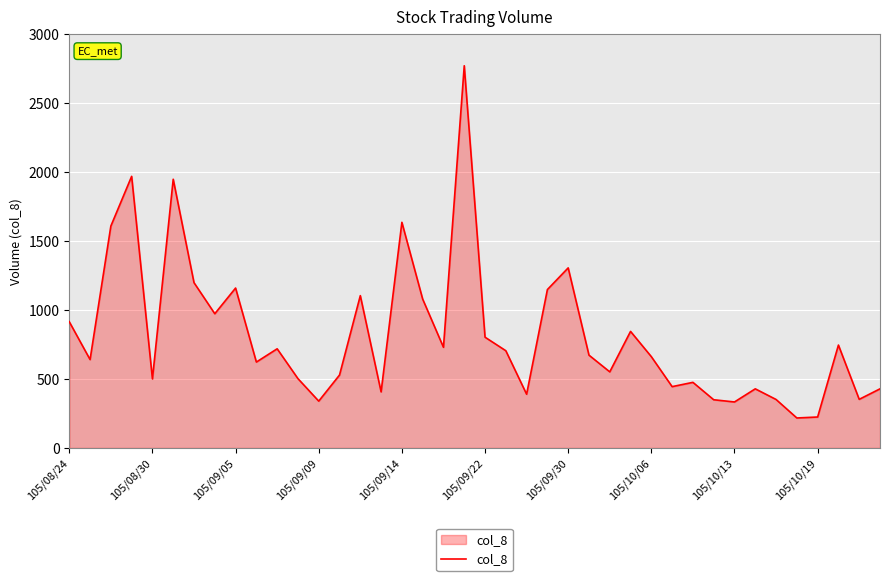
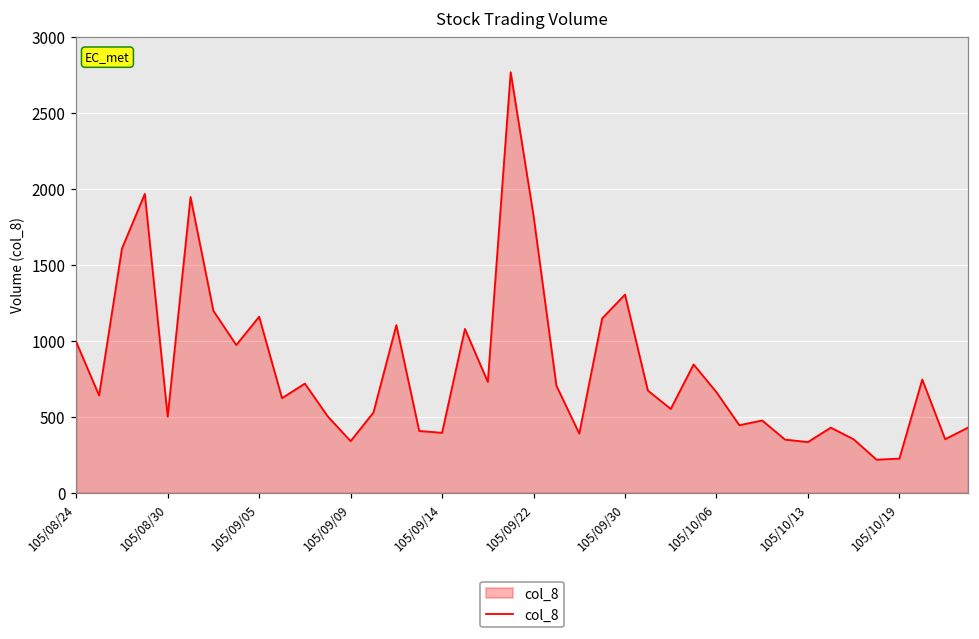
  {
-   "105/08/24": 910,
+   "105/08/24": 990,
    "105/08/30": 500,
    "105/09/05": 1160,
    "105/09/09": 340,
-   "105/09/14": 1630,
-   "105/09/22": 800,
+   "105/09/14": 390,
+   "105/09/22": 1820,
    "105/09/30": 1300,
    "105/10/06": 660,
    "105/10/13": 330,
    "105/10/19": 220
  }
